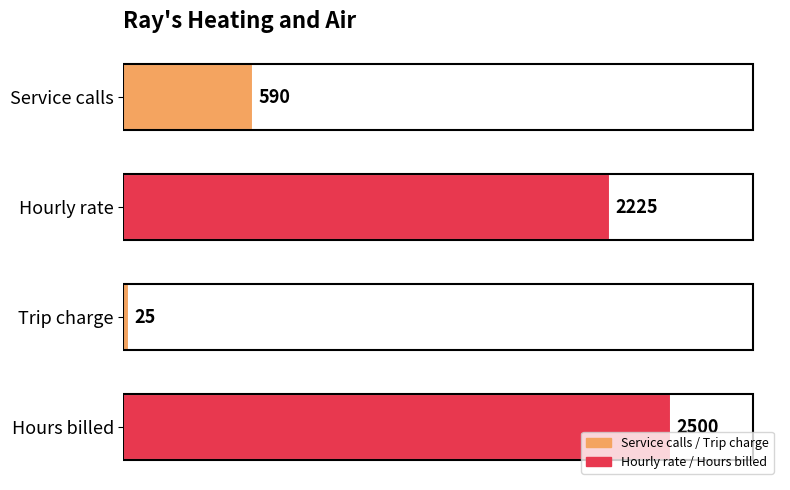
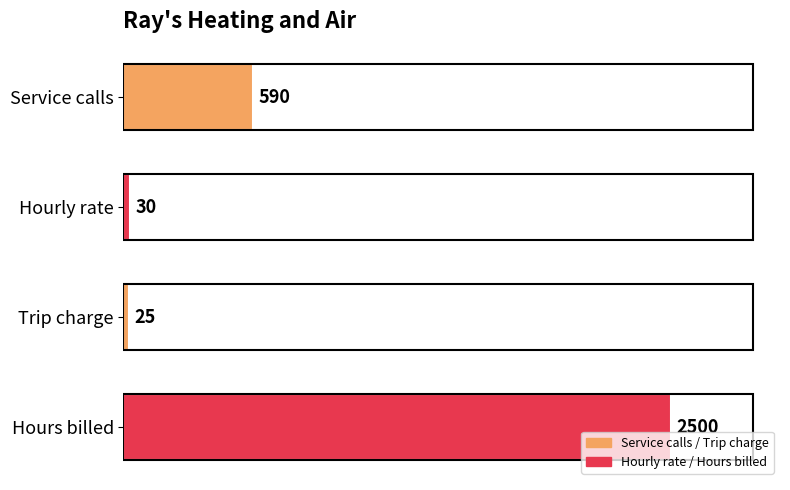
  {
    "Service calls": 590,
-   "Hourly rate": 2225,
+   "Hourly rate": 30,
    "Trip charge": 25
  }
